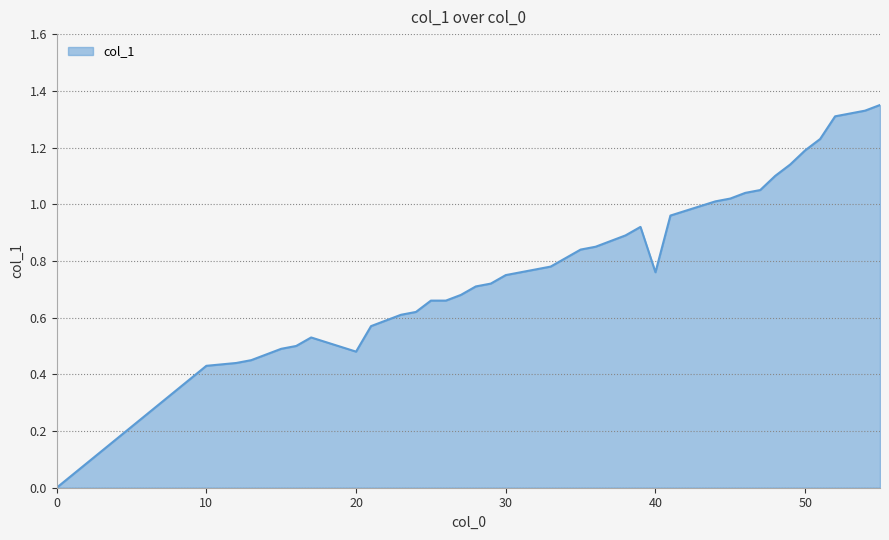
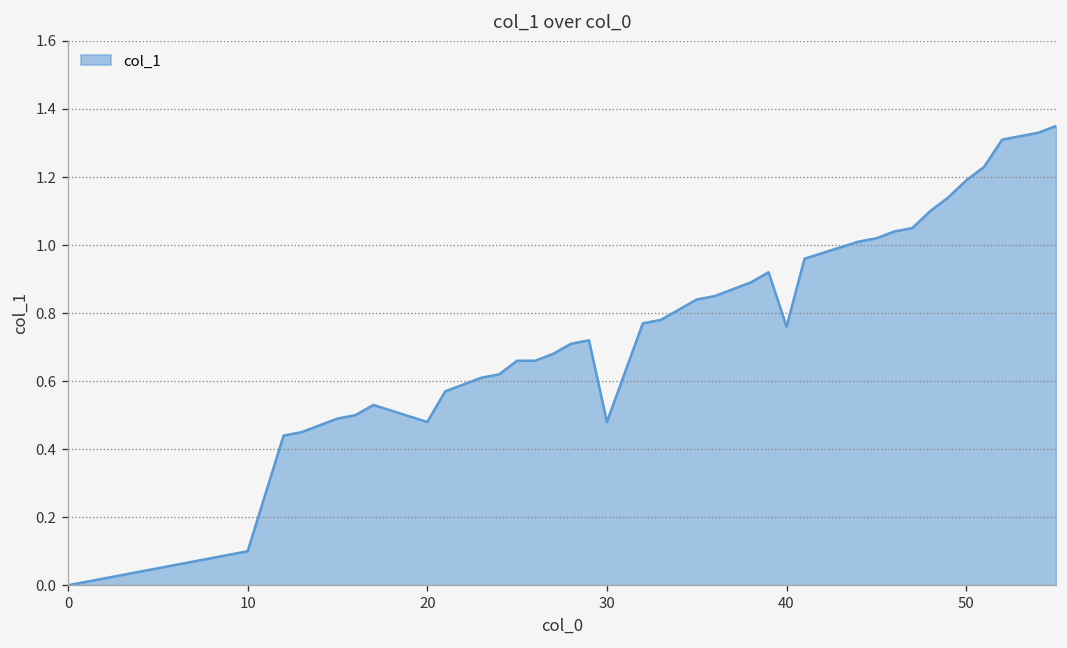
  {
    "0": 0.00,
-   "10": 0.43,
+   "10": 0.10,
    "20": 0.48,
-   "30": 0.75,
+   "30": 0.48,
    "40": 0.76,
    "50": 1.19
  }
